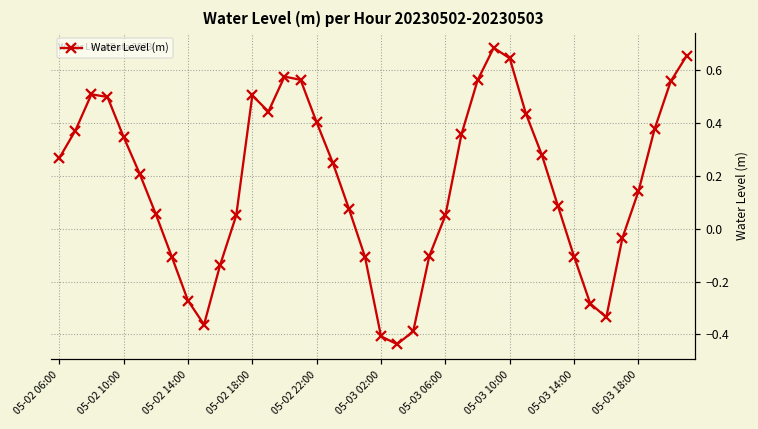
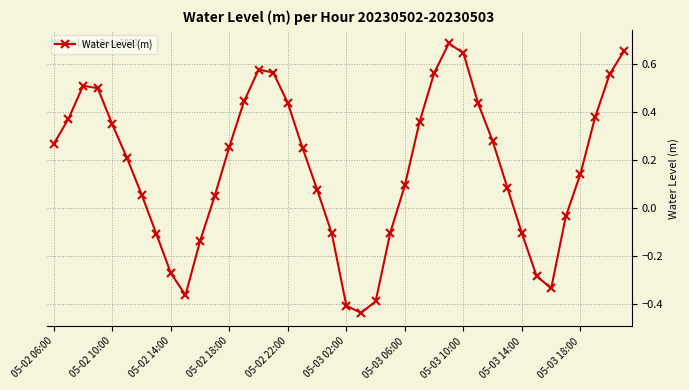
  {
    "05-02 06:00": 0.27,
    "05-02 10:00": 0.35,
    "05-02 14:00": -0.27,
-   "05-02 18:00": 0.50,
-   "05-02 22:00": 0.40,
+   "05-02 18:00": 0.25,
+   "05-02 22:00": 0.44,
    "05-03 02:00": -0.41,
-   "05-03 06:00": 0.05,
+   "05-03 06:00": 0.09,
    "05-03 10:00": 0.64,
    "05-03 14:00": -0.11,
    "05-03 18:00": 0.14
  }
